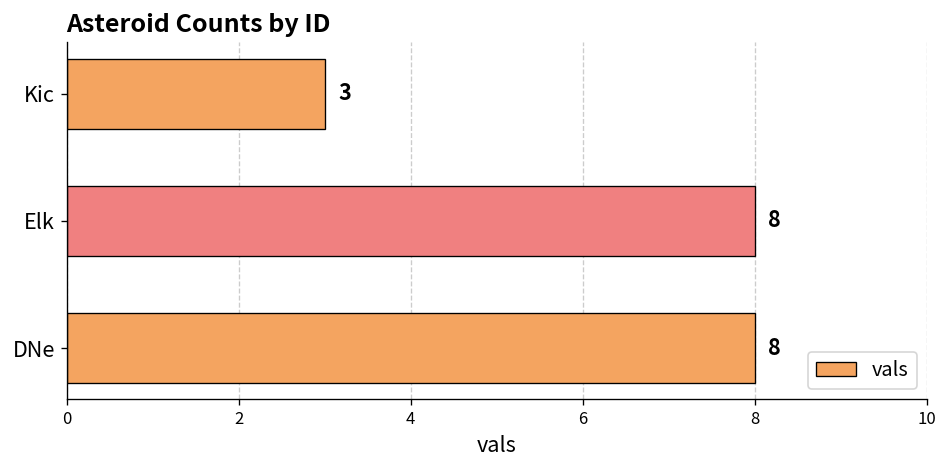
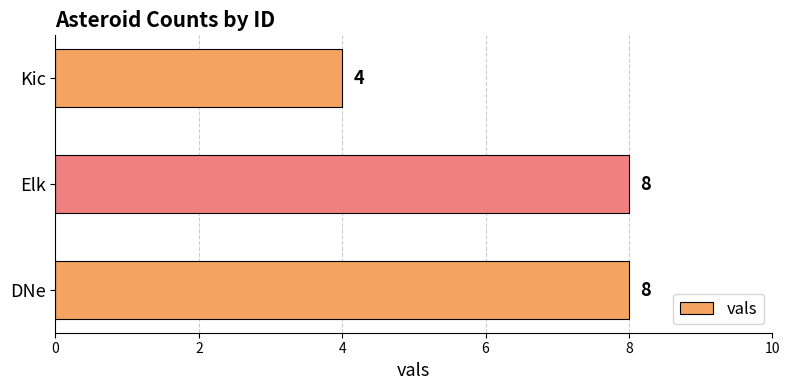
  {
-   "Kic": 3,
+   "Kic": 4,
    "Elk": 8,
    "DNe": 8
  }
